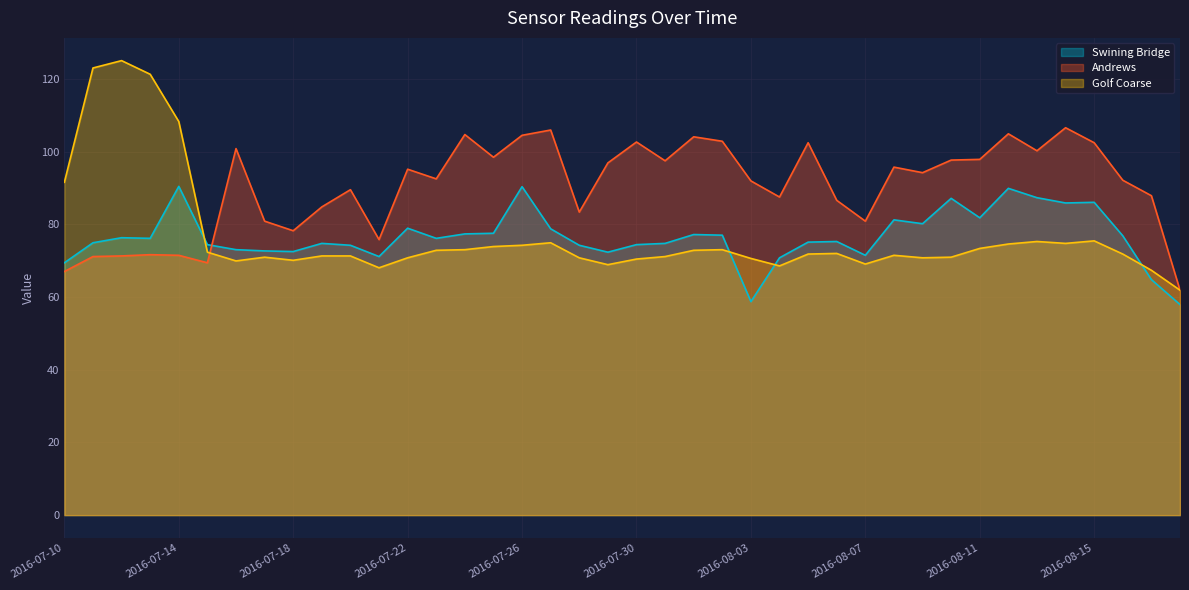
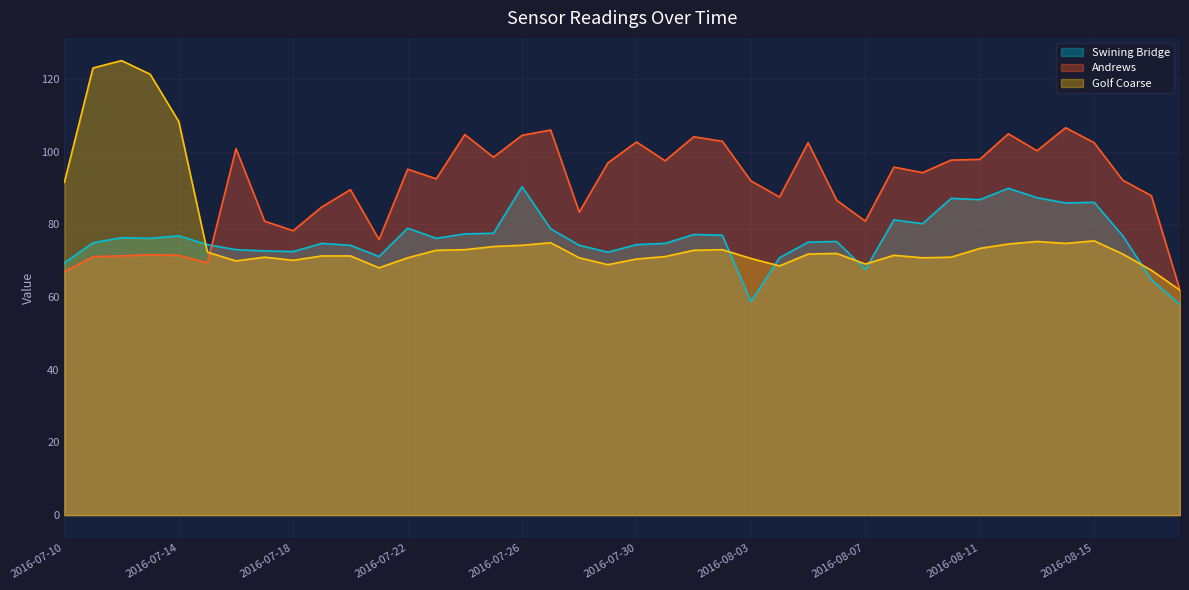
  {
    "Swining Bridge": {
      "2016-07-10": 69,
-     "2016-07-14": 90,
+     "2016-07-14": 77,
      "2016-07-18": 73,
      "2016-07-22": 79,
      "2016-07-26": 90,
      "2016-07-30": 74,
      "2016-08-03": 59,
-     "2016-08-07": 72,
-     "2016-08-11": 82,
+     "2016-08-07": 68,
+     "2016-08-11": 87,
      "2016-08-15": 86
    }
  }
